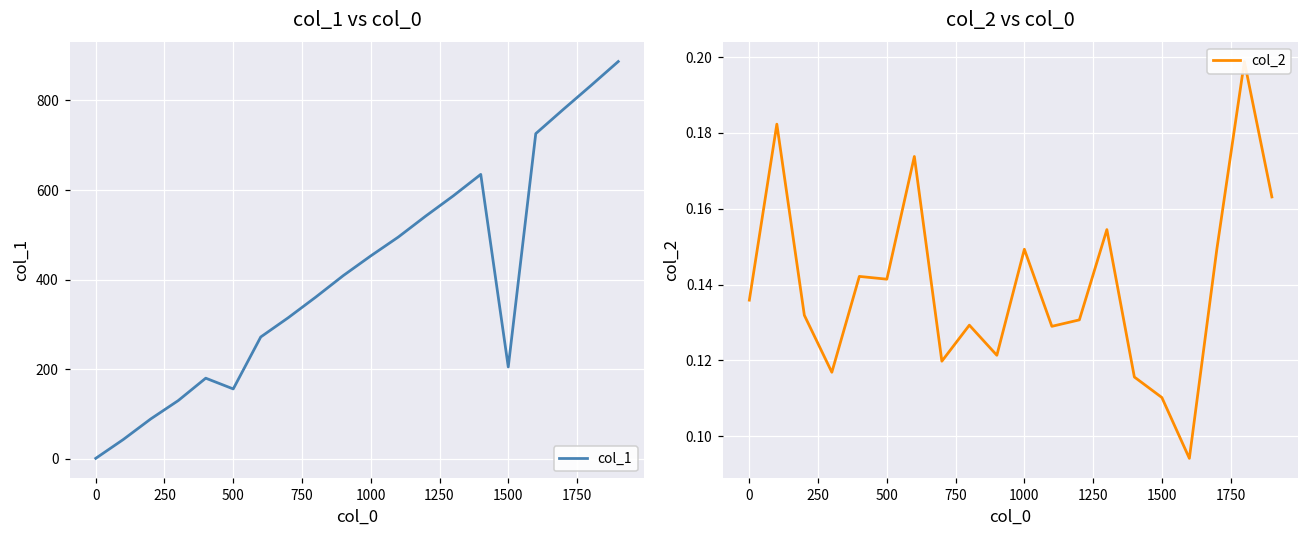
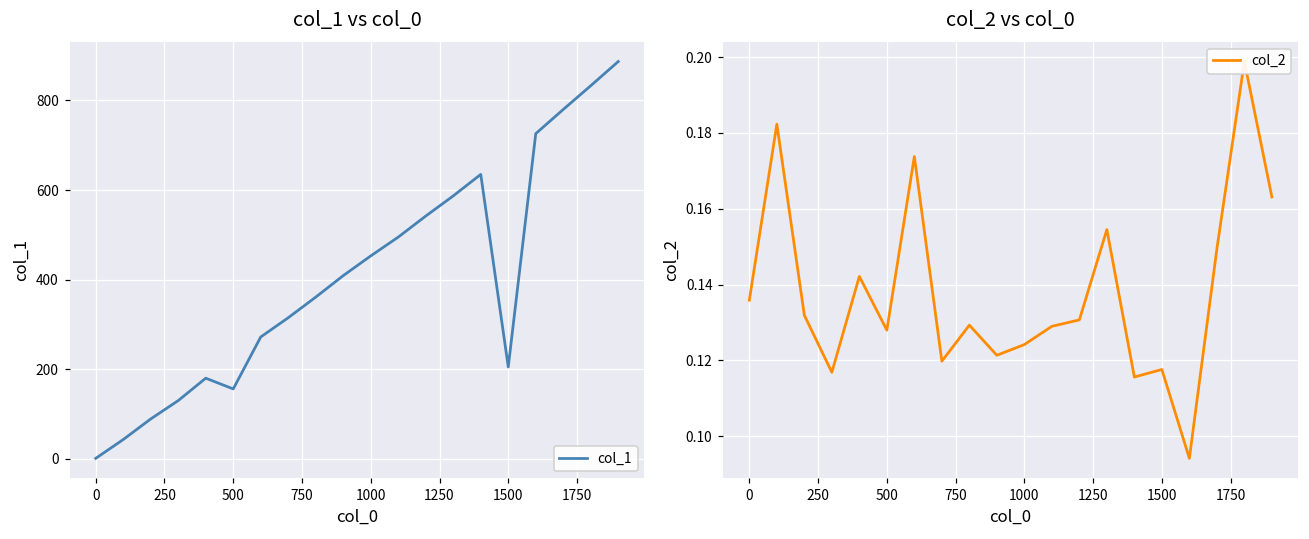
  {
    "col_1 vs col_0": {
      "0": 0,
      "500": 160,
      "1000": 450,
      "1500": 210
    },
    "col_2 vs col_0": {
      "0": 0.136,
-     "500": 0.141,
-     "1000": 0.149,
-     "1500": 0.110
+     "500": 0.128,
+     "1000": 0.124,
+     "1500": 0.118
    }
  }
